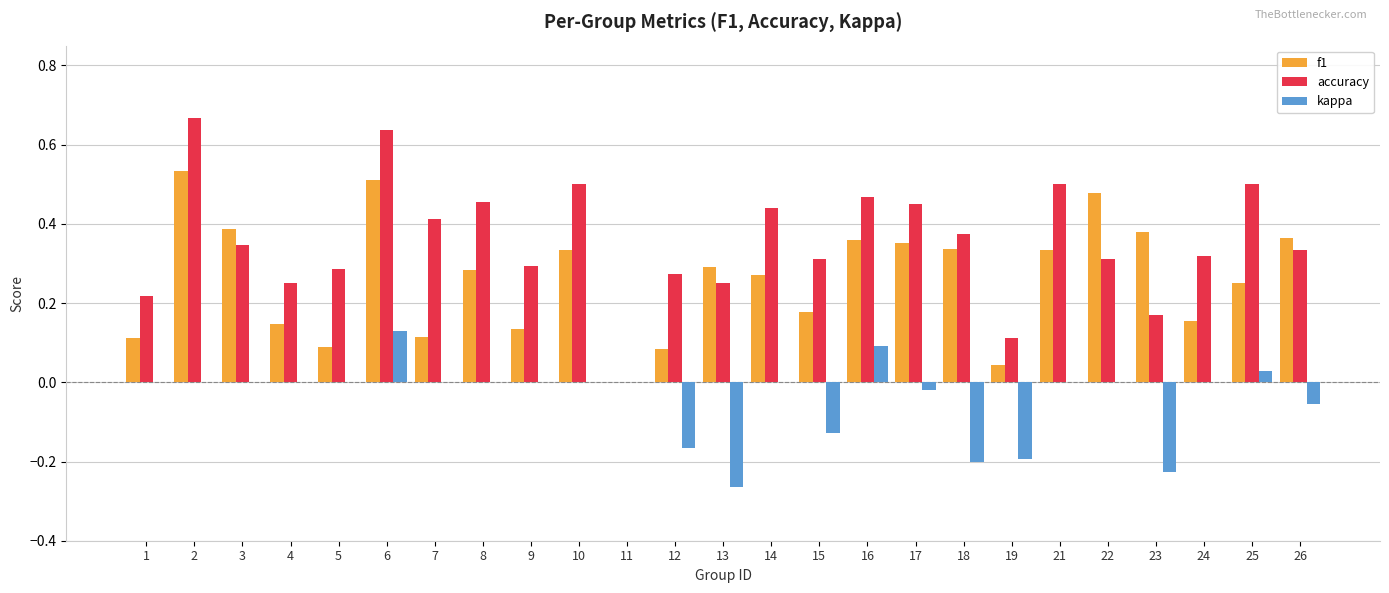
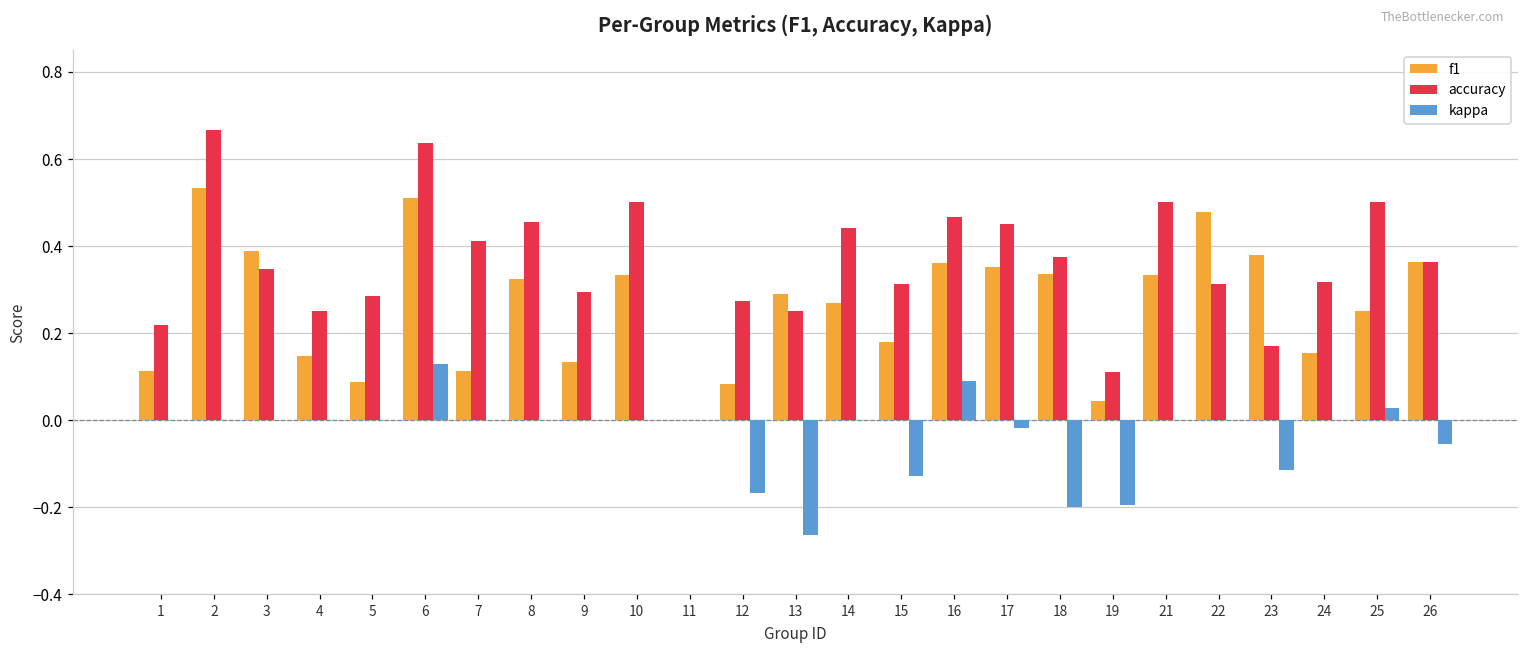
  {
    "f1": {
      "1": 0.11,
      "2": 0.53,
      "3": 0.39,
      "4": 0.15,
      "5": 0.09,
      "6": 0.51,
      "7": 0.11,
-     "8": 0.28,
+     "8": 0.32,
      "9": 0.13,
      "10": 0.33,
      "11": 0.00,
      "12": 0.08,
      "13": 0.29,
      "14": 0.27,
      "15": 0.18,
      "16": 0.36,
      "17": 0.35,
      "18": 0.34,
      "19": 0.04,
      "21": 0.33,
      "22": 0.48,
      "23": 0.38,
      "24": 0.15,
      "25": 0.25,
      "26": 0.36
    },
    "accuracy": {
      "1": 0.22,
      "2": 0.67,
      "3": 0.35,
      "4": 0.25,
      "5": 0.29,
      "6": 0.64,
      "7": 0.41,
      "8": 0.45,
      "9": 0.29,
      "10": 0.50,
      "11": 0.00,
      "12": 0.27,
      "13": 0.25,
      "14": 0.44,
      "15": 0.31,
      "16": 0.47,
      "17": 0.45,
      "18": 0.38,
      "19": 0.11,
      "21": 0.50,
      "22": 0.31,
      "23": 0.17,
      "24": 0.32,
      "25": 0.50,
-     "26": 0.33
+     "26": 0.36
    },
    "kappa": {
      "1": 0.00,
      "2": 0.00,
      "3": 0.00,
      "4": 0.00,
      "5": 0.00,
      "6": 0.13,
      "7": 0.00,
      "8": 0.00,
      "9": 0.00,
      "10": 0.00,
      "11": 0.00,
      "12": -0.17,
      "13": -0.26,
      "14": 0.00,
      "15": -0.13,
      "16": 0.09,
      "17": -0.02,
      "18": -0.20,
      "19": -0.19,
      "21": 0.00,
      "22": 0.00,
-     "23": -0.23,
+     "23": -0.11,
      "24": 0.00,
      "25": 0.03,
      "26": -0.05
    }
  }
